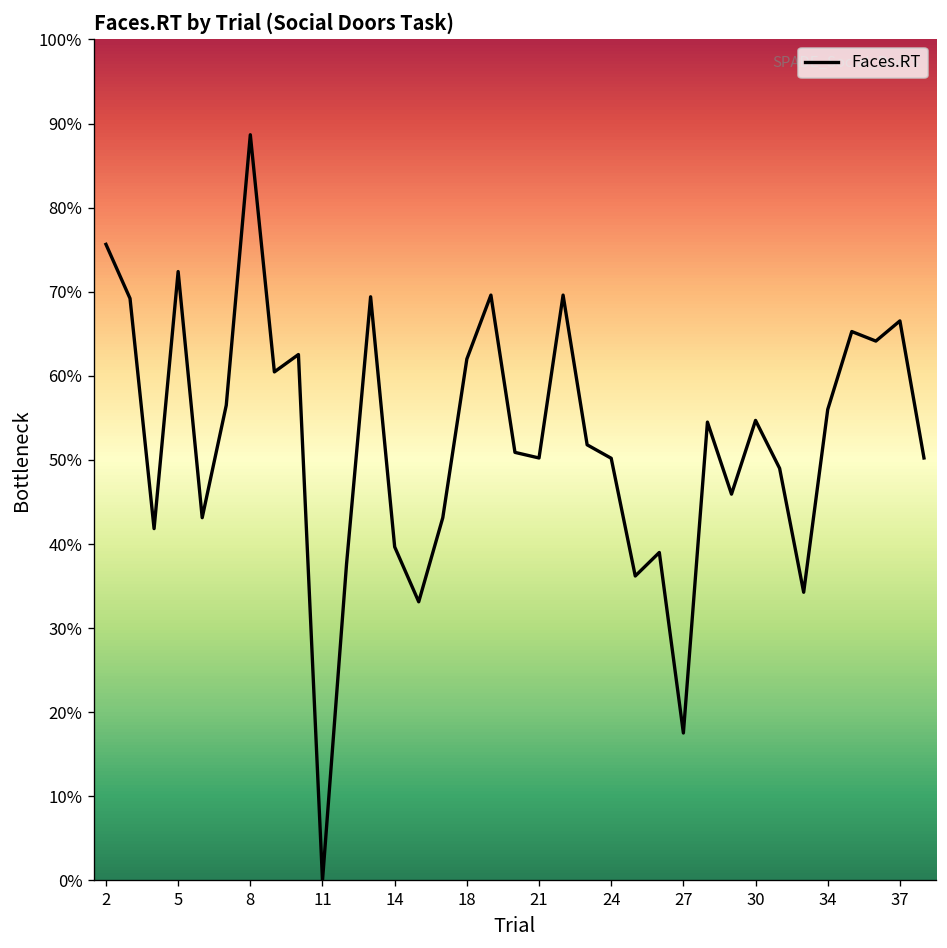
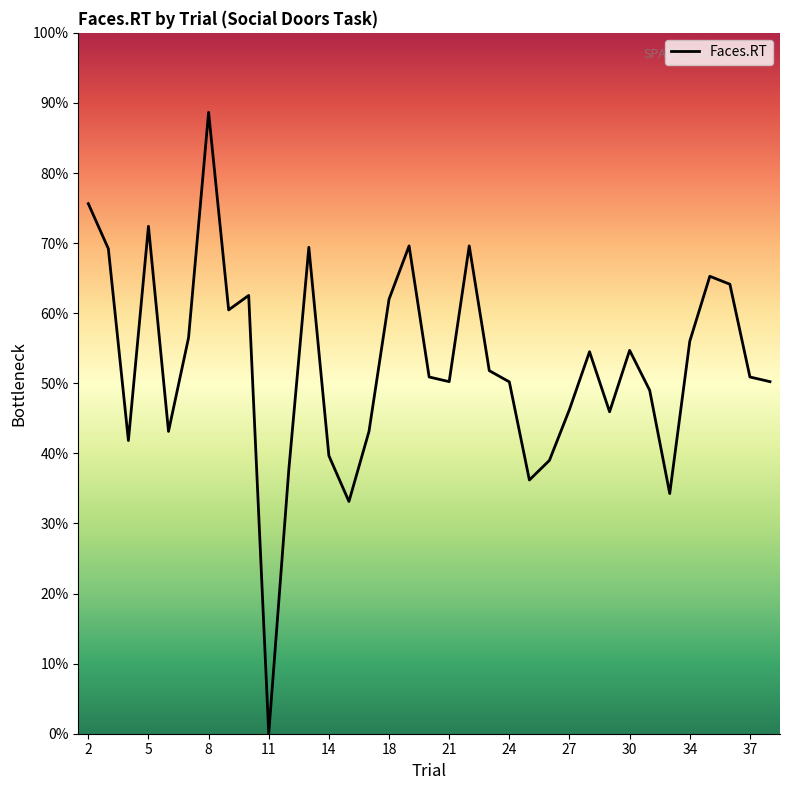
  {
    "18": "62%",
    "21": "50%",
    "24": "50%",
-   "27": "18%",
+   "27": "46%",
    "30": "55%",
-   "37": "67%"
+   "37": "51%"
  }
